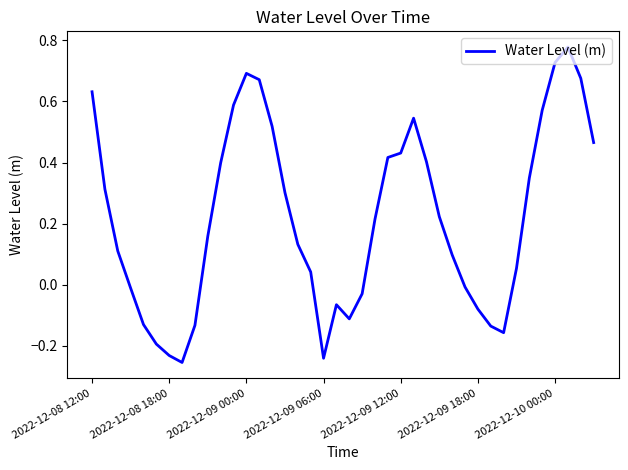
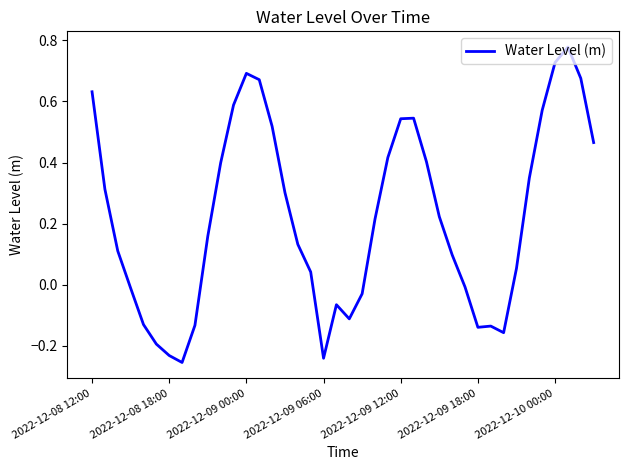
  {
    "2022-12-08 12:00": 0.63,
    "2022-12-08 18:00": -0.23,
    "2022-12-09 00:00": 0.69,
    "2022-12-09 06:00": -0.24,
-   "2022-12-09 12:00": 0.43,
-   "2022-12-09 18:00": -0.08
+   "2022-12-09 12:00": 0.54,
+   "2022-12-09 18:00": -0.14
  }
